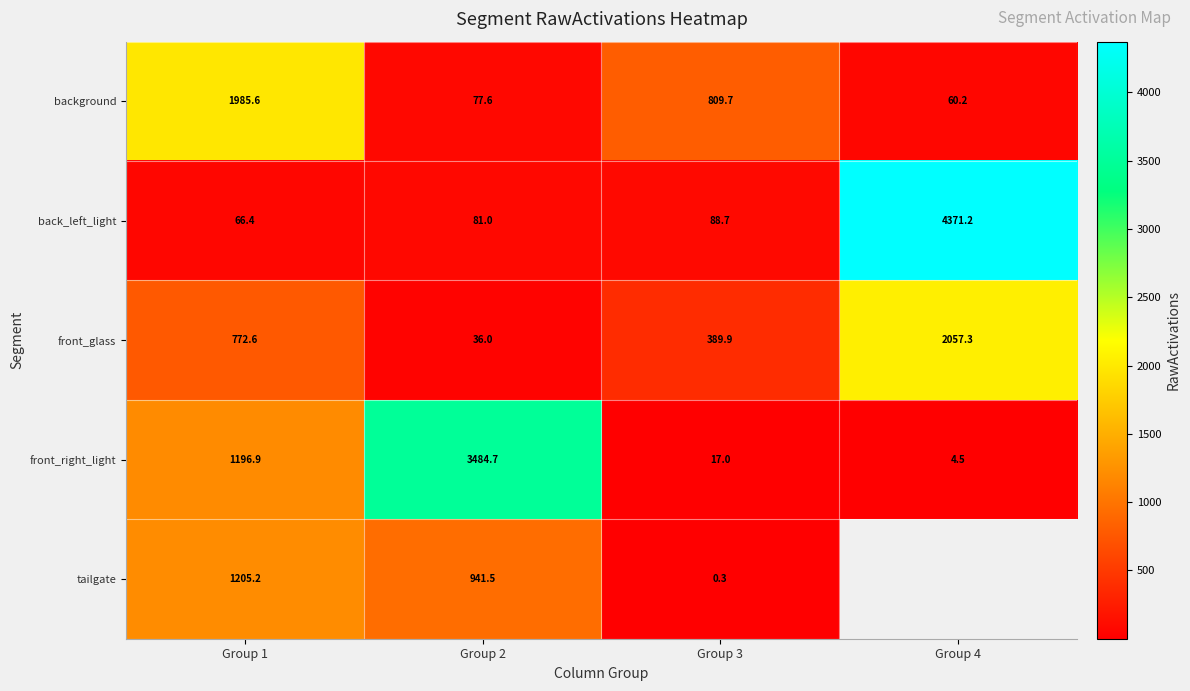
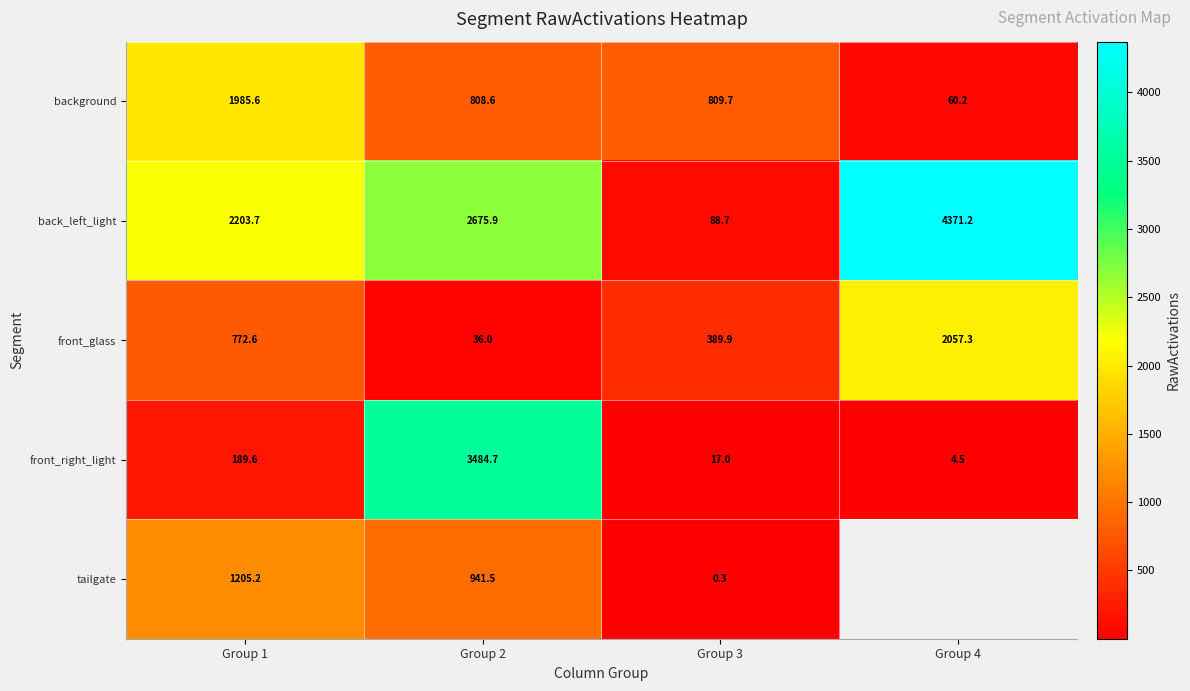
  {
    "background": {
      "Group 1": 1985.6,
-     "Group 2": 77.6,
+     "Group 2": 808.6,
      "Group 3": 809.7,
      "Group 4": 60.2
    },
    "back_left_light": {
-     "Group 1": 66.4,
-     "Group 2": 81.0,
+     "Group 1": 2203.7,
+     "Group 2": 2675.9,
      "Group 3": 88.7,
      "Group 4": 4371.2
    },
    "front_glass": {
      "Group 1": 772.6,
      "Group 2": 36.0,
      "Group 3": 389.9,
      "Group 4": 2057.3
    },
    "front_right_light": {
-     "Group 1": 1196.9,
+     "Group 1": 189.6,
      "Group 2": 3484.7,
      "Group 3": 17.0,
      "Group 4": 4.5
    },
    "tailgate": {
      "Group 1": 1205.2,
      "Group 2": 941.5,
      "Group 3": 0.3
    }
  }
